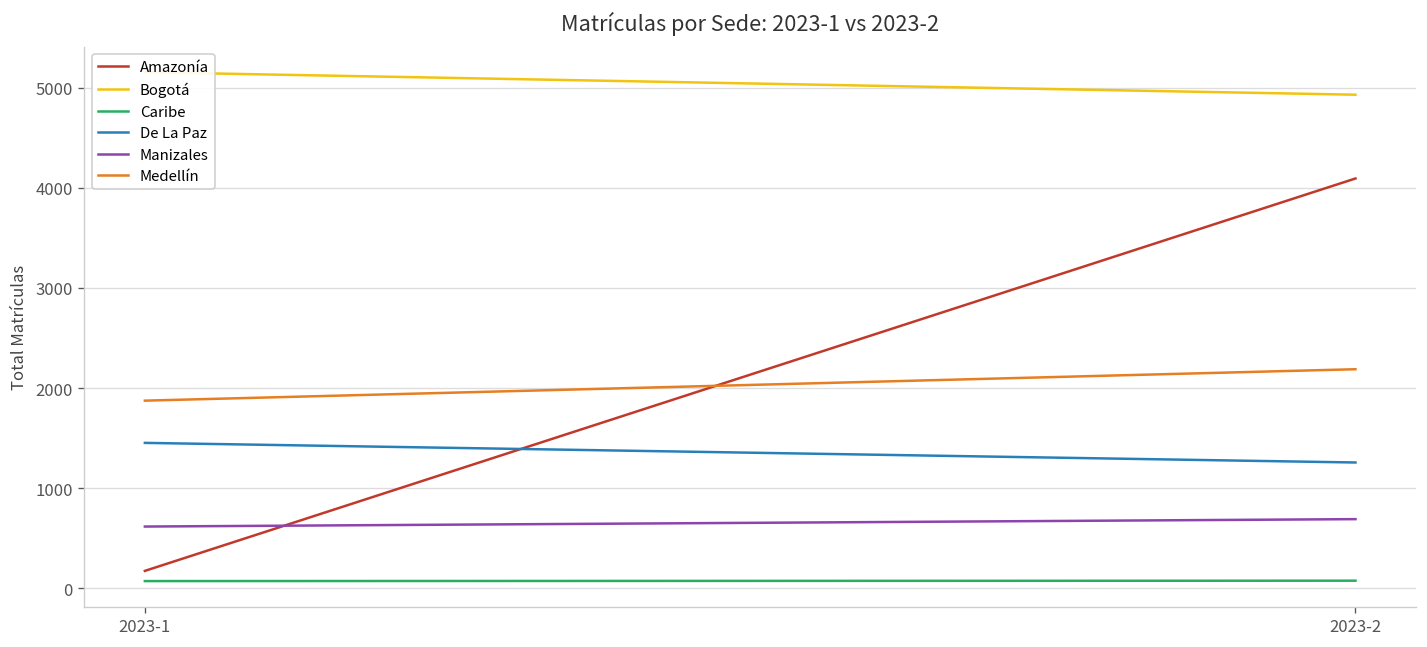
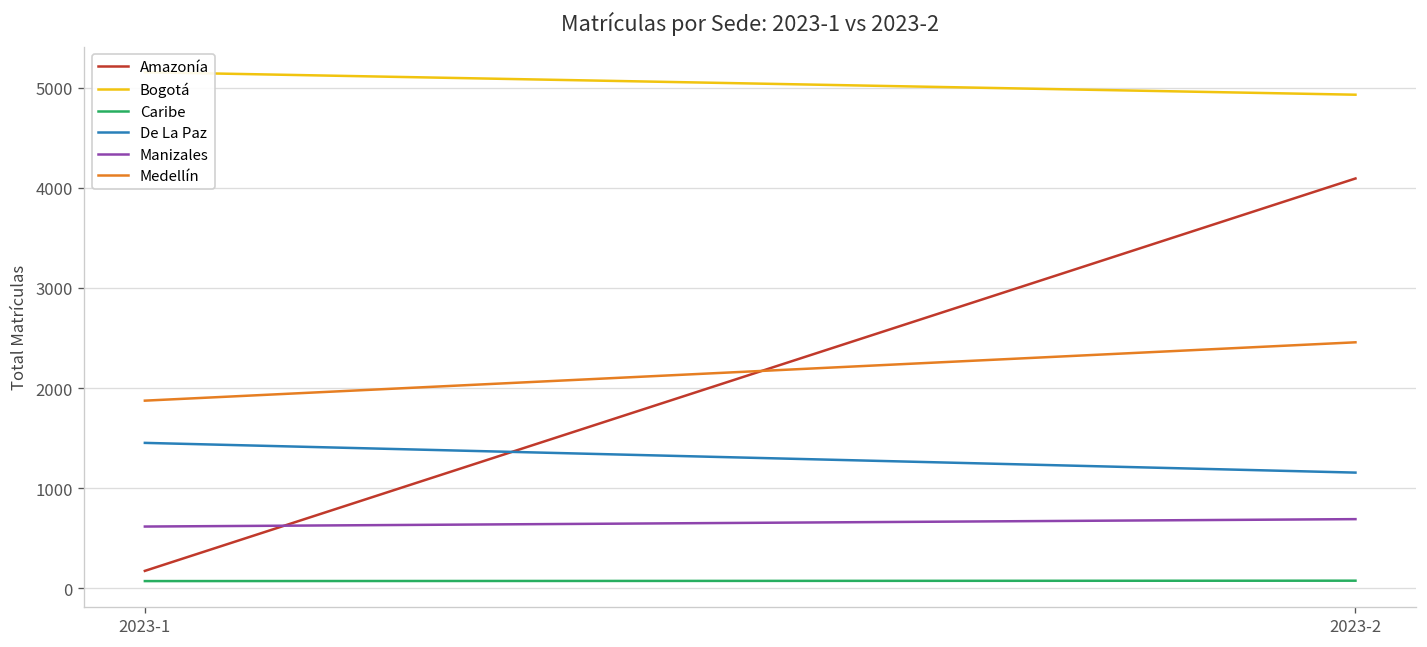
  {
    "Amazonía": {
      "2023-1": 200,
      "2023-2": 4100
    },
    "Bogotá": {
      "2023-2": 4900
    },
    "Caribe": {
      "2023-1": 100,
      "2023-2": 100
    },
    "De La Paz": {
      "2023-1": 1500,
-     "2023-2": 1300
+     "2023-2": 1200
    },
    "Manizales": {
      "2023-1": 600,
      "2023-2": 700
    },
    "Medellín": {
      "2023-1": 1900,
-     "2023-2": 2200
+     "2023-2": 2500
    }
  }
